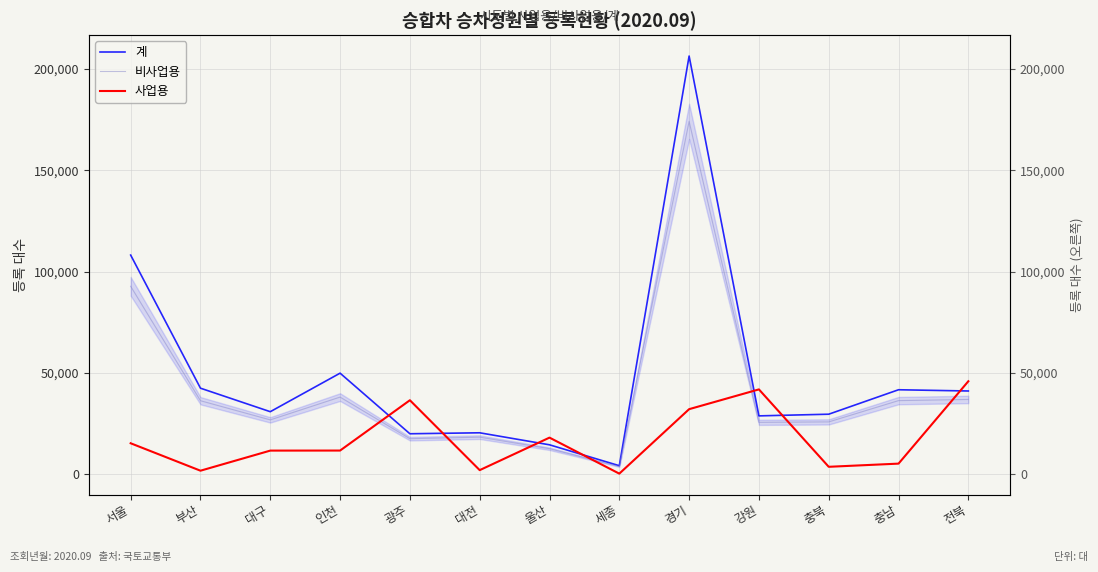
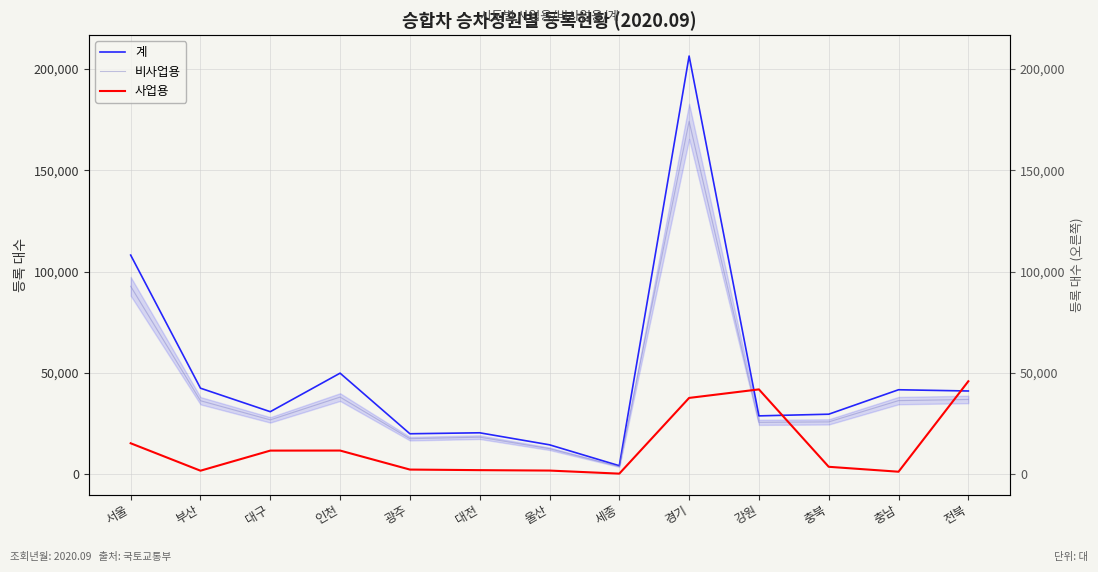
  {
    "사업용": {
      "서울": "15,000",
      "부산": "2,000",
      "대구": "12,000",
      "인천": "12,000",
-     "광주": "37,000",
+     "광주": "2,000",
      "대전": "2,000",
-     "울산": "18,000",
+     "울산": "2,000",
      "세종": "0",
-     "경기": "32,000",
+     "경기": "38,000",
      "강원": "42,000",
      "충북": "4,000",
-     "충남": "5,000",
+     "충남": "1,000",
      "전북": "46,000"
    }
  }
